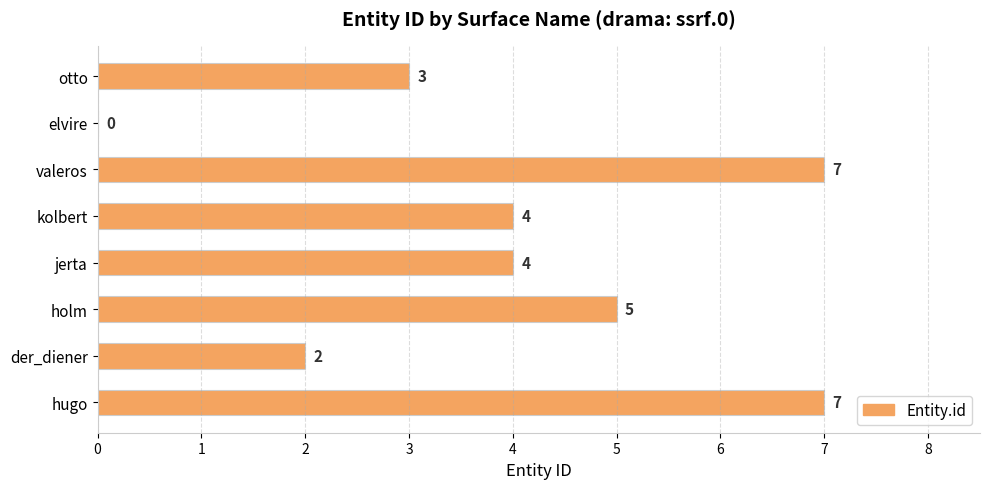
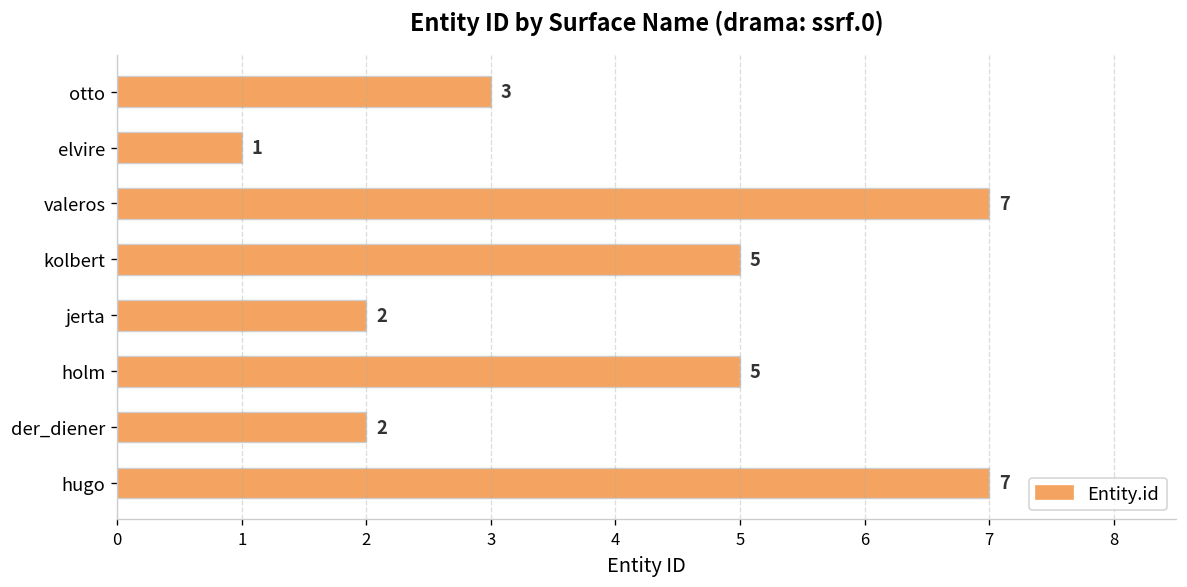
  {
    "otto": 3,
-   "elvire": 0,
+   "elvire": 1,
    "valeros": 7,
-   "kolbert": 4,
-   "jerta": 4,
+   "kolbert": 5,
+   "jerta": 2,
    "holm": 5,
    "der_diener": 2,
    "hugo": 7
  }
